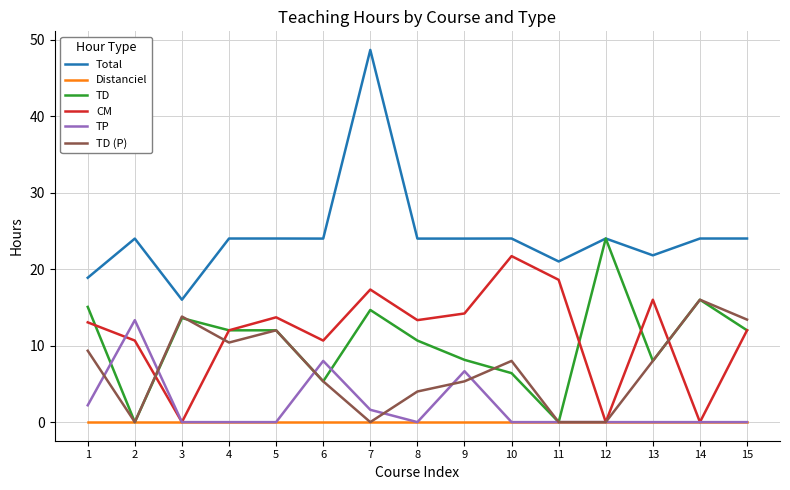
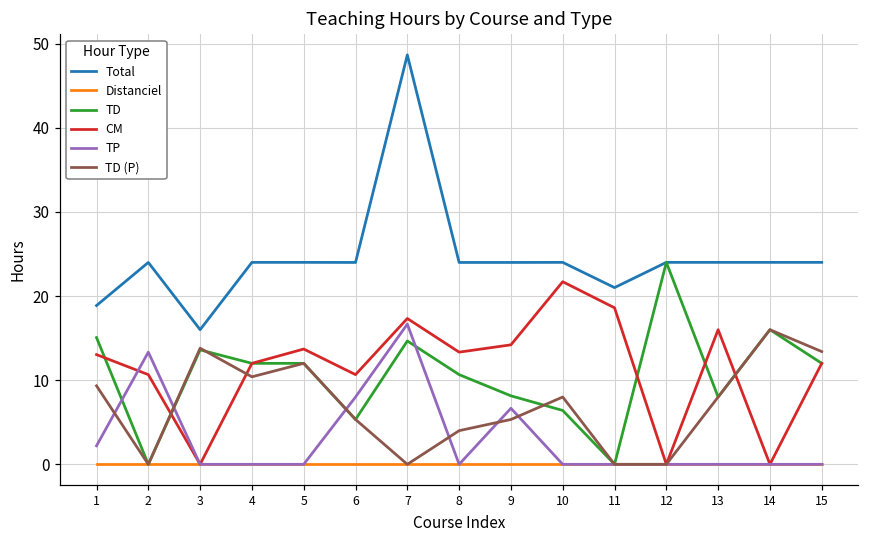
  {
    "Total": {
      "1": 19,
      "2": 24,
      "3": 16,
      "4": 24,
      "5": 24,
      "6": 24,
      "7": 49,
      "8": 24,
      "9": 24,
      "10": 24,
      "11": 21,
-     "13": 22,
+     "13": 24,
      "14": 24,
      "15": 24
    },
    "Distanciel": {
      "1": 0,
      "6": 0,
      "9": 0
    },
    "TD": {
      "1": 15,
      "7": 15,
      "8": 11,
      "9": 8,
      "10": 6
    },
    "CM": {
      "1": 13,
      "2": 11,
      "5": 14,
      "6": 11,
      "7": 17,
      "8": 13,
      "9": 14,
      "10": 22,
      "11": 19,
      "13": 16
    },
    "TP": {
      "1": 2,
      "2": 13,
      "6": 8,
-     "7": 2,
+     "7": 17,
      "9": 7
    },
    "TD (P)": {
      "1": 9,
      "4": 10,
      "8": 4,
      "9": 5,
      "10": 8,
      "15": 13
    }
  }
